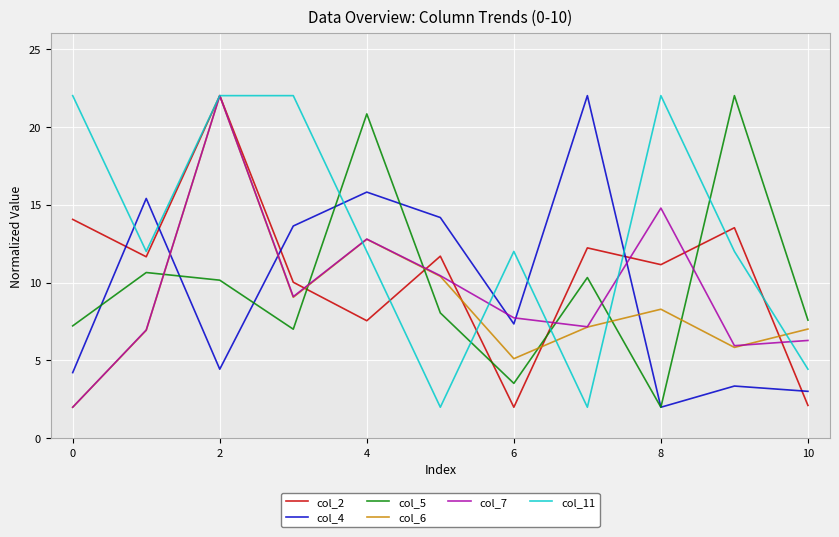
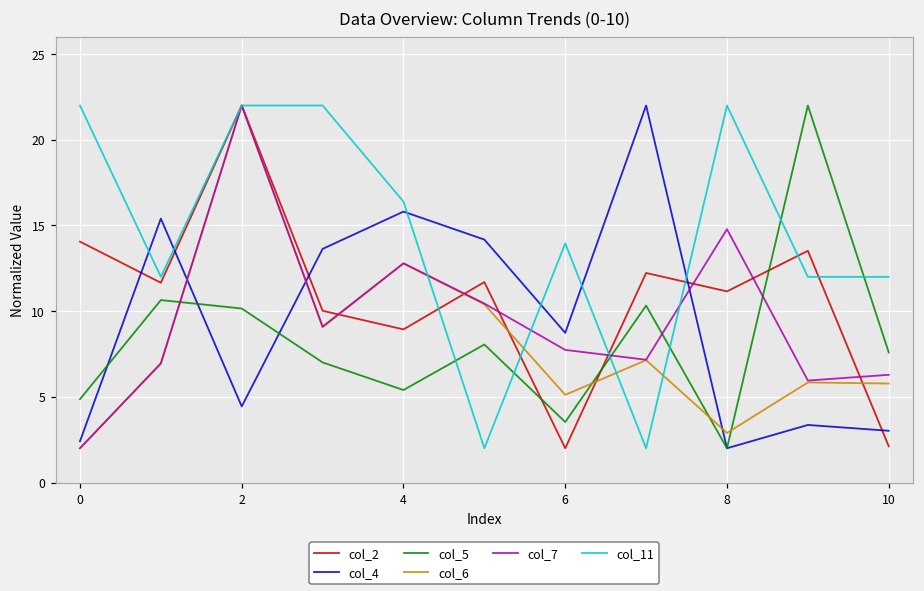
  {
    "col_2": {
      "0": 14.1,
-     "4": 7.6,
+     "4": 8.9,
      "6": 2.0,
      "8": 11.2,
      "10": 2.1
    },
    "col_4": {
-     "0": 4.2,
+     "0": 2.4,
      "2": 4.4,
      "4": 15.8,
-     "6": 7.3,
+     "6": 8.7,
      "10": 3.0
    },
    "col_5": {
-     "0": 7.2,
+     "0": 4.9,
      "2": 10.2,
-     "4": 20.8,
+     "4": 5.4,
      "6": 3.5,
      "10": 7.6
    },
    "col_6": {
      "6": 5.1,
-     "8": 8.3,
-     "10": 7.0
+     "8": 2.9,
+     "10": 5.8
    },
    "col_7": {
      "6": 7.7,
      "8": 14.8,
      "10": 6.3
    },
    "col_11": {
      "0": 22.0,
-     "4": 12.0,
-     "6": 12.0,
+     "4": 16.4,
+     "6": 14.0,
      "8": 22.0,
-     "10": 4.4
+     "10": 12.0
    }
  }
